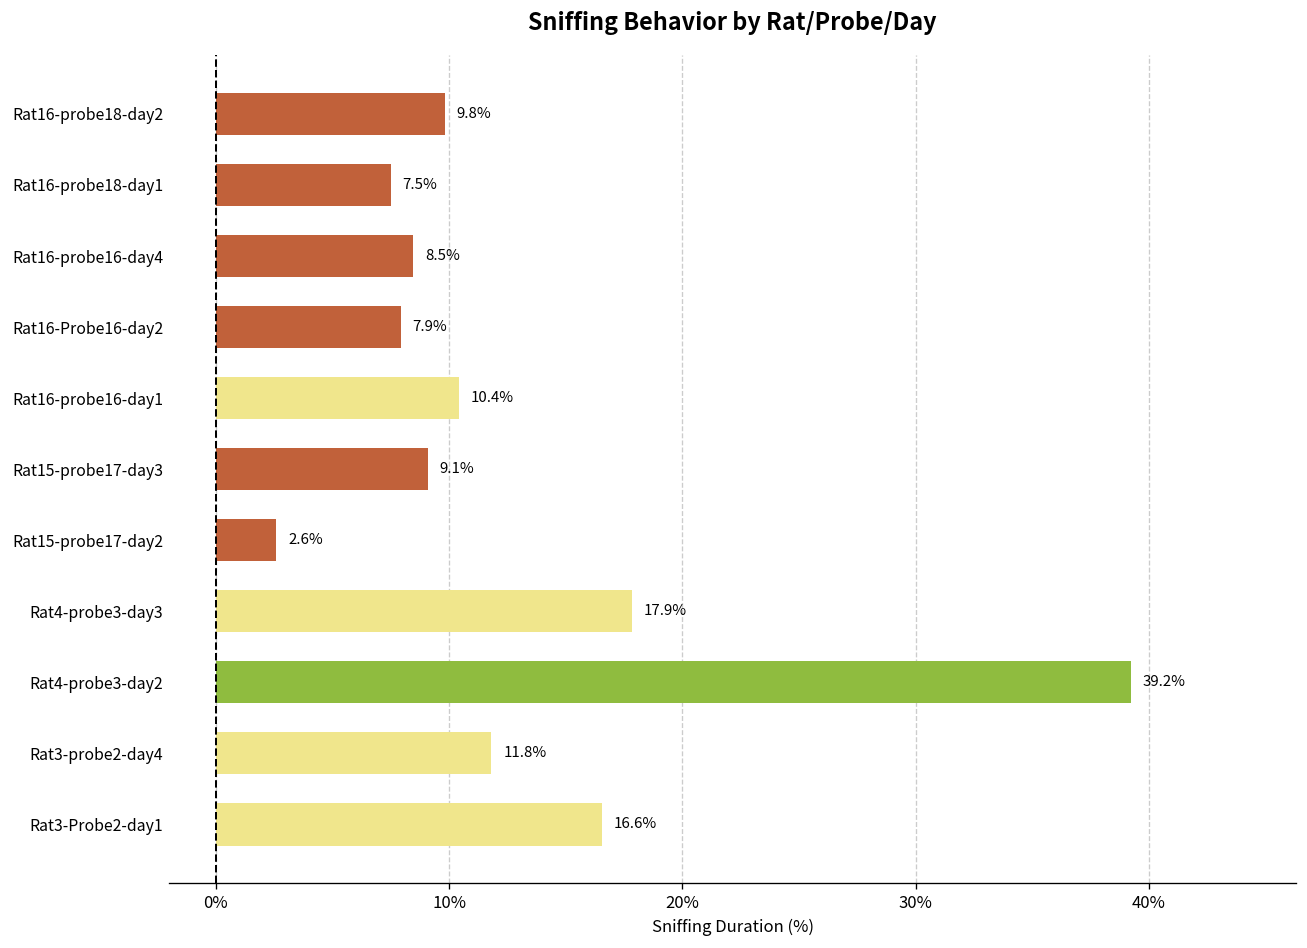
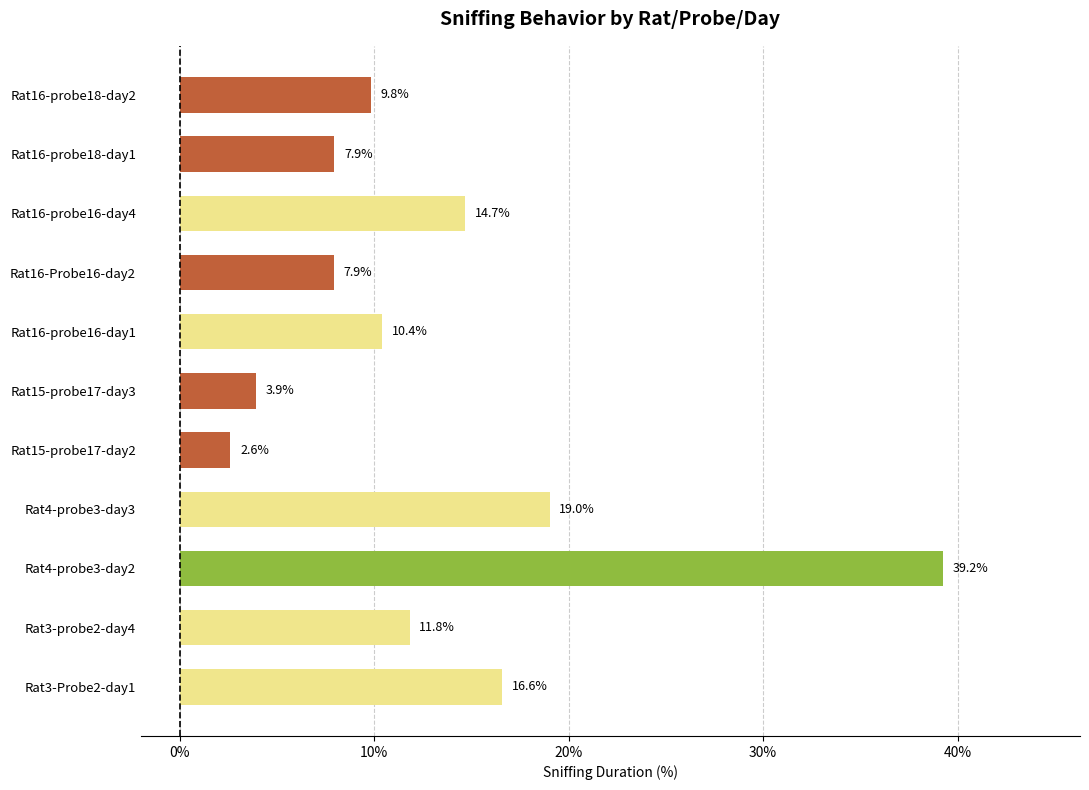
  {
    "Rat16-probe18-day2": "9.8%",
-   "Rat16-probe18-day1": "7.5%",
-   "Rat16-probe16-day4": "8.5%",
+   "Rat16-probe18-day1": "7.9%",
+   "Rat16-probe16-day4": "14.7%",
    "Rat16-Probe16-day2": "7.9%",
    "Rat16-probe16-day1": "10.4%",
-   "Rat15-probe17-day3": "9.1%",
+   "Rat15-probe17-day3": "3.9%",
    "Rat15-probe17-day2": "2.6%",
-   "Rat4-probe3-day3": "17.9%",
+   "Rat4-probe3-day3": "19.0%",
    "Rat4-probe3-day2": "39.2%",
    "Rat3-probe2-day4": "11.8%",
    "Rat3-Probe2-day1": "16.6%"
  }
